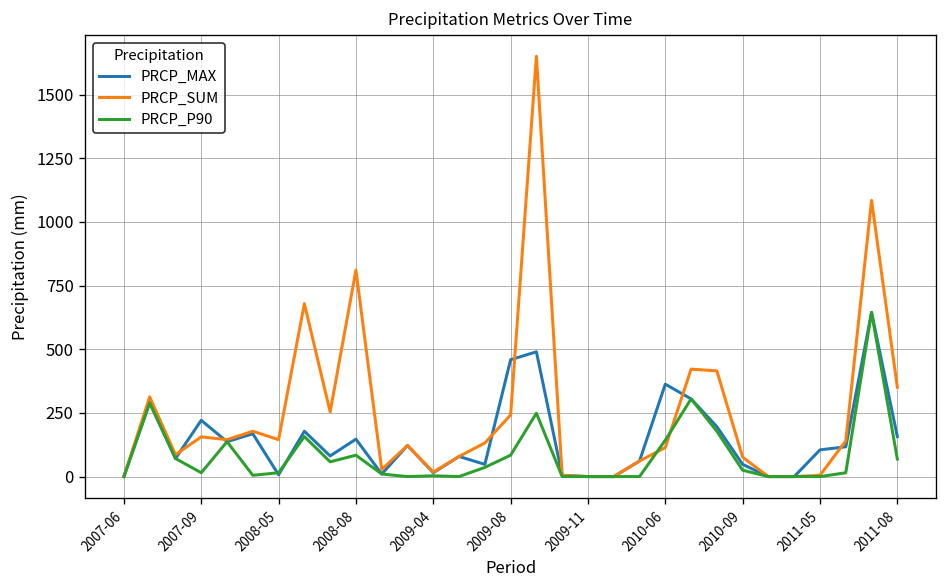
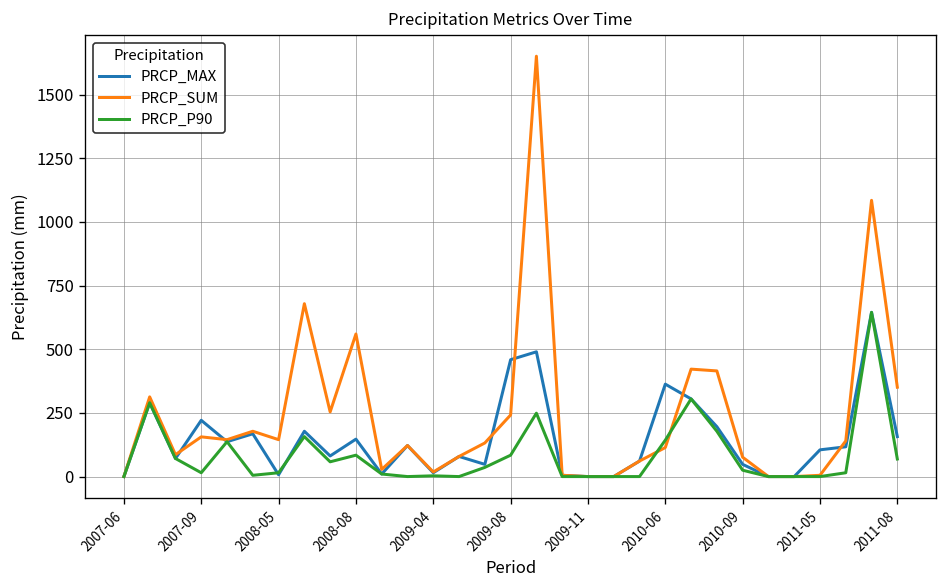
  {
    "PRCP_MAX": {
      "2007-09": 220,
      "2008-08": 150,
      "2009-08": 460,
      "2010-06": 360,
      "2010-09": 50,
      "2011-05": 110,
      "2011-08": 160
    },
    "PRCP_SUM": {
      "2007-09": 160,
      "2008-05": 150,
-     "2008-08": 810,
+     "2008-08": 560,
      "2009-08": 240,
      "2010-06": 110,
      "2010-09": 80,
      "2011-08": 350
    },
    "PRCP_P90": {
      "2007-09": 20,
      "2008-08": 80,
      "2009-08": 80,
      "2010-06": 140,
      "2010-09": 30,
      "2011-08": 70
    }
  }
